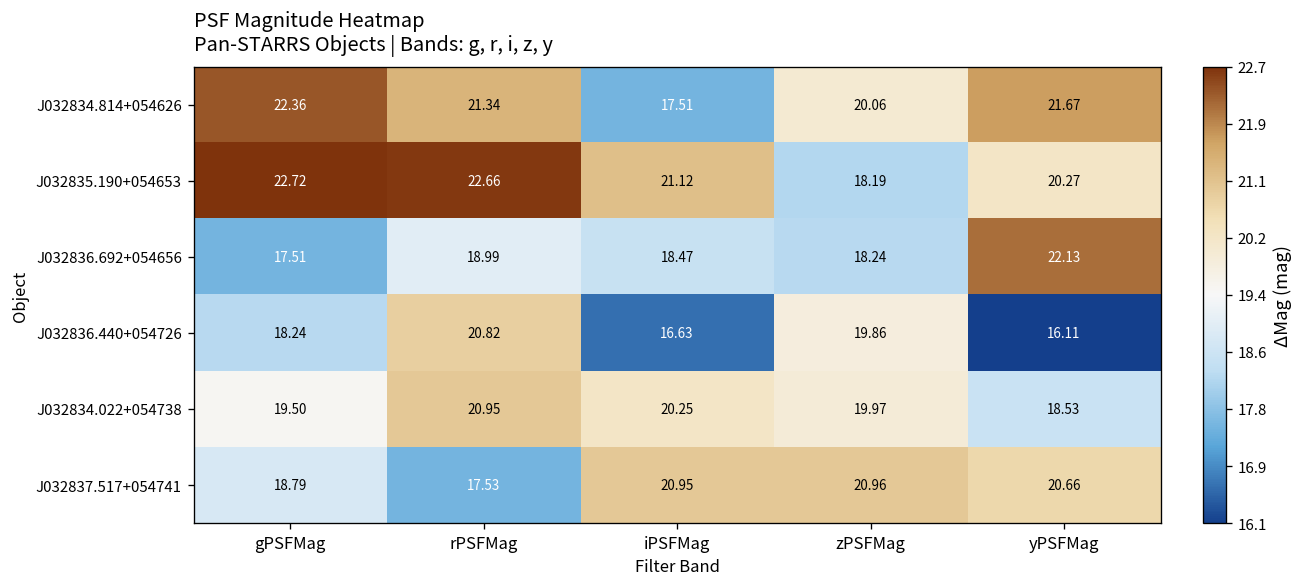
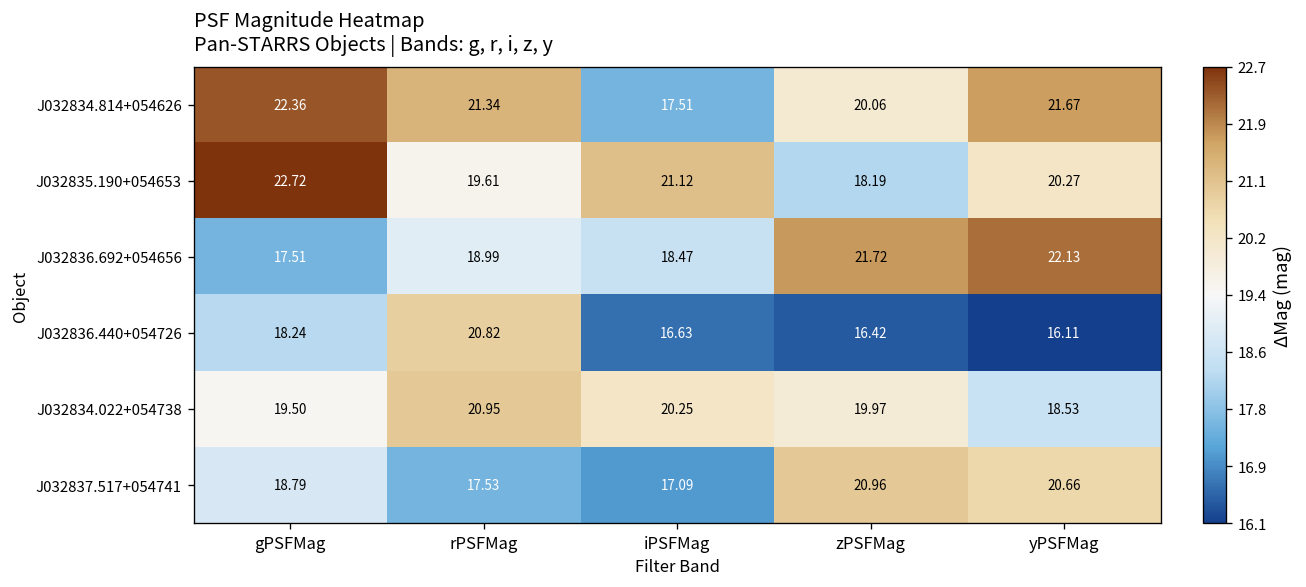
  {
    "J032834.814+054626": {
      "gPSFMag": 22.36,
      "rPSFMag": 21.34,
      "iPSFMag": 17.51,
      "zPSFMag": 20.06,
      "yPSFMag": 21.67
    },
    "J032835.190+054653": {
      "gPSFMag": 22.72,
-     "rPSFMag": 22.66,
+     "rPSFMag": 19.61,
      "iPSFMag": 21.12,
      "zPSFMag": 18.19,
      "yPSFMag": 20.27
    },
    "J032836.692+054656": {
      "gPSFMag": 17.51,
      "rPSFMag": 18.99,
      "iPSFMag": 18.47,
-     "zPSFMag": 18.24,
+     "zPSFMag": 21.72,
      "yPSFMag": 22.13
    },
    "J032836.440+054726": {
      "gPSFMag": 18.24,
      "rPSFMag": 20.82,
      "iPSFMag": 16.63,
-     "zPSFMag": 19.86,
+     "zPSFMag": 16.42,
      "yPSFMag": 16.11
    },
    "J032834.022+054738": {
      "gPSFMag": 19.50,
      "rPSFMag": 20.95,
      "iPSFMag": 20.25,
      "zPSFMag": 19.97,
      "yPSFMag": 18.53
    },
    "J032837.517+054741": {
      "gPSFMag": 18.79,
      "rPSFMag": 17.53,
-     "iPSFMag": 20.95,
+     "iPSFMag": 17.09,
      "zPSFMag": 20.96,
      "yPSFMag": 20.66
    }
  }
